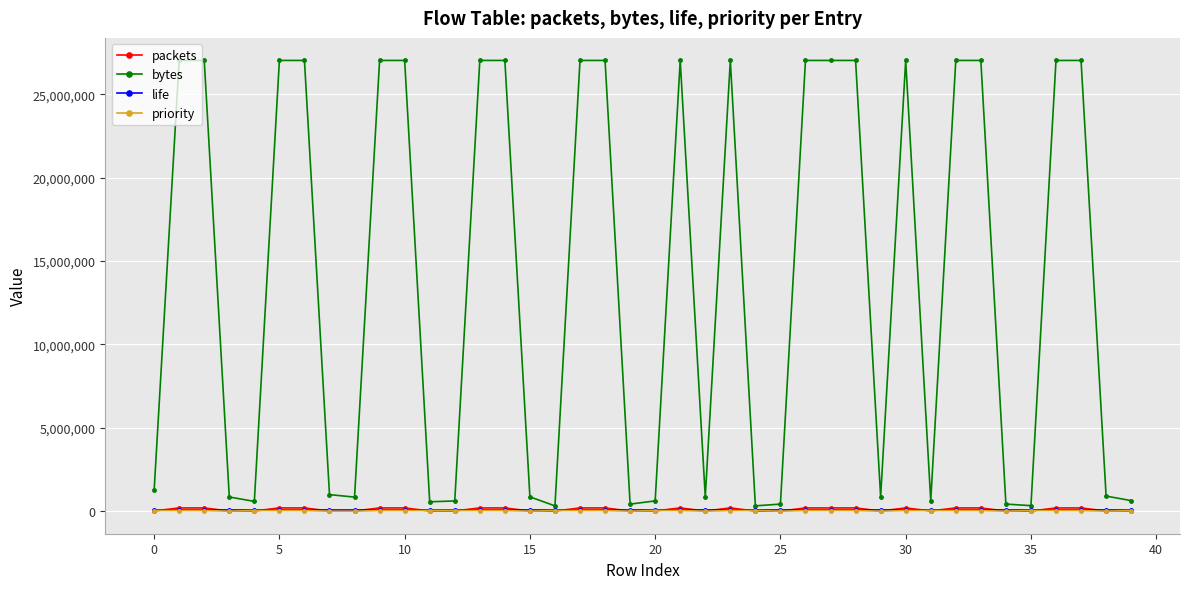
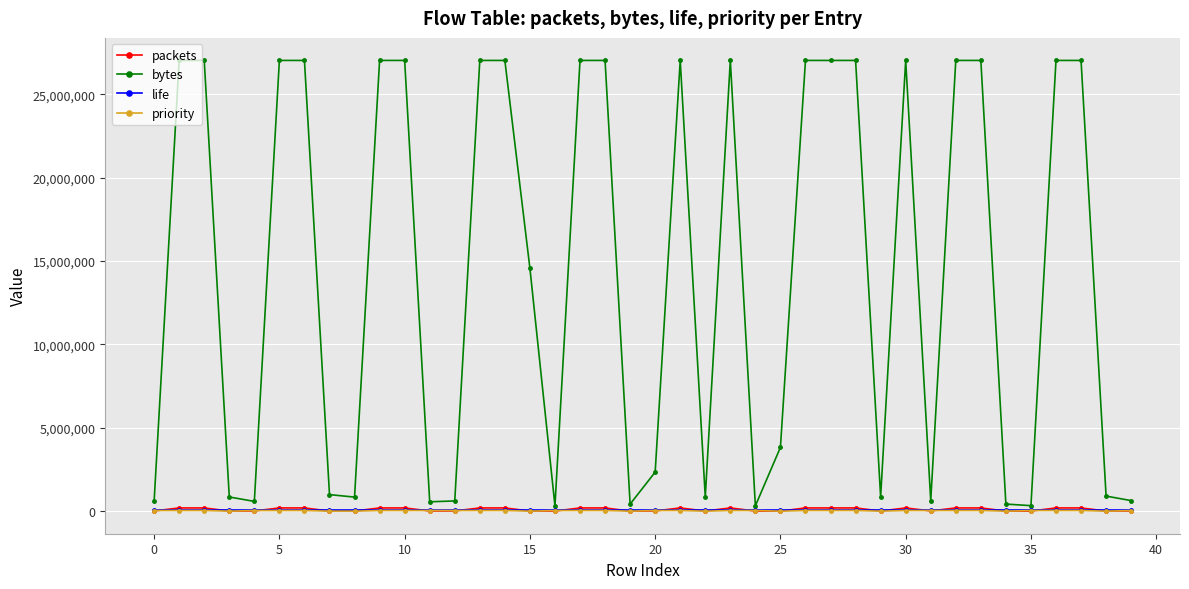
  {
    "bytes": {
-     "0": "1,200,000",
+     "0": "600,000",
      "5": "27,000,000",
      "10": "27,000,000",
-     "15": "900,000",
-     "20": "600,000",
-     "25": "400,000",
+     "15": "14,600,000",
+     "20": "2,300,000",
+     "25": "3,800,000",
      "30": "27,000,000",
      "35": "300,000"
    }
  }
